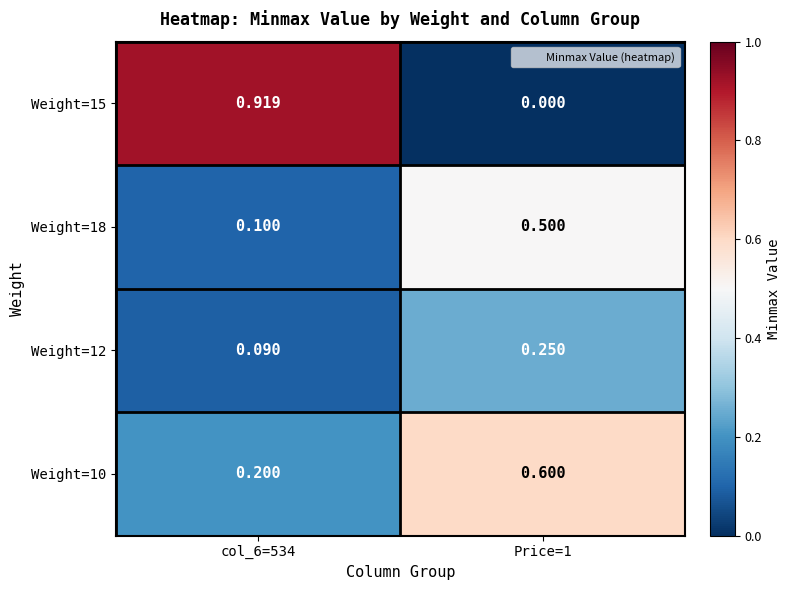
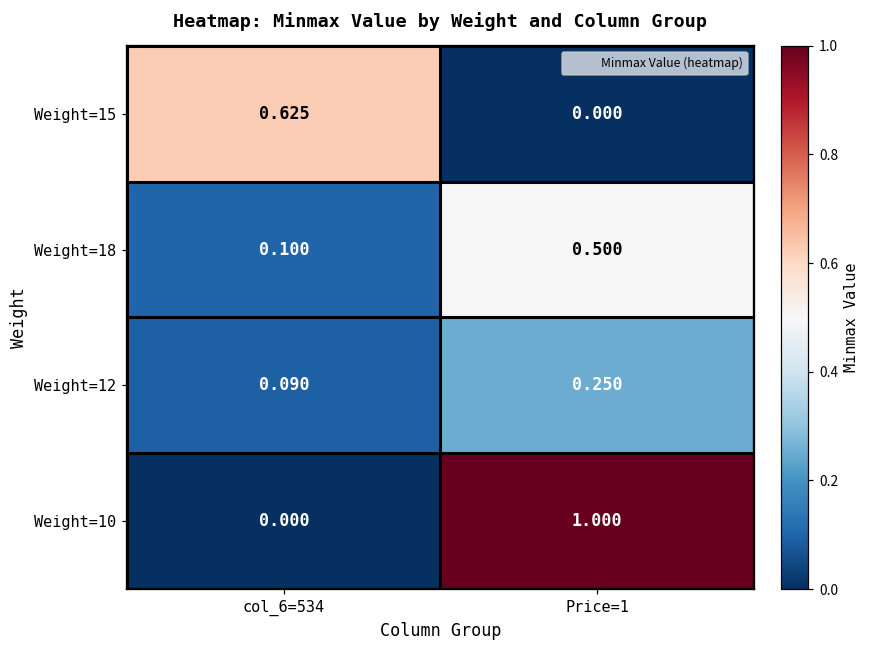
  {
    "Weight=15": {
-     "col_6=534": 0.919,
+     "col_6=534": 0.625,
      "Price=1": 0.000
    },
    "Weight=18": {
      "col_6=534": 0.100,
      "Price=1": 0.500
    },
    "Weight=12": {
      "col_6=534": 0.090,
      "Price=1": 0.250
    },
    "Weight=10": {
-     "col_6=534": 0.200,
-     "Price=1": 0.600
+     "col_6=534": 0.000,
+     "Price=1": 1.000
    }
  }
